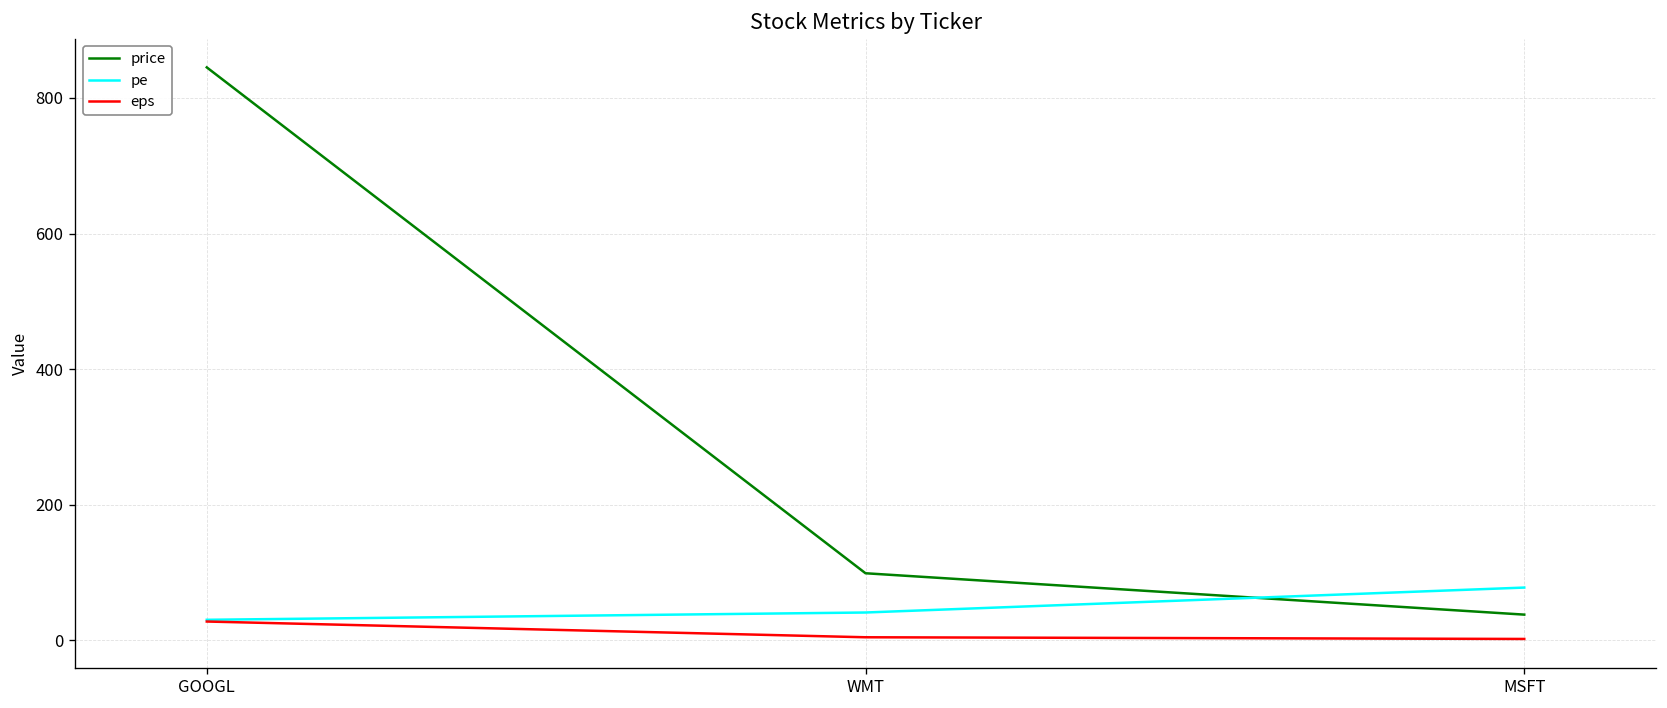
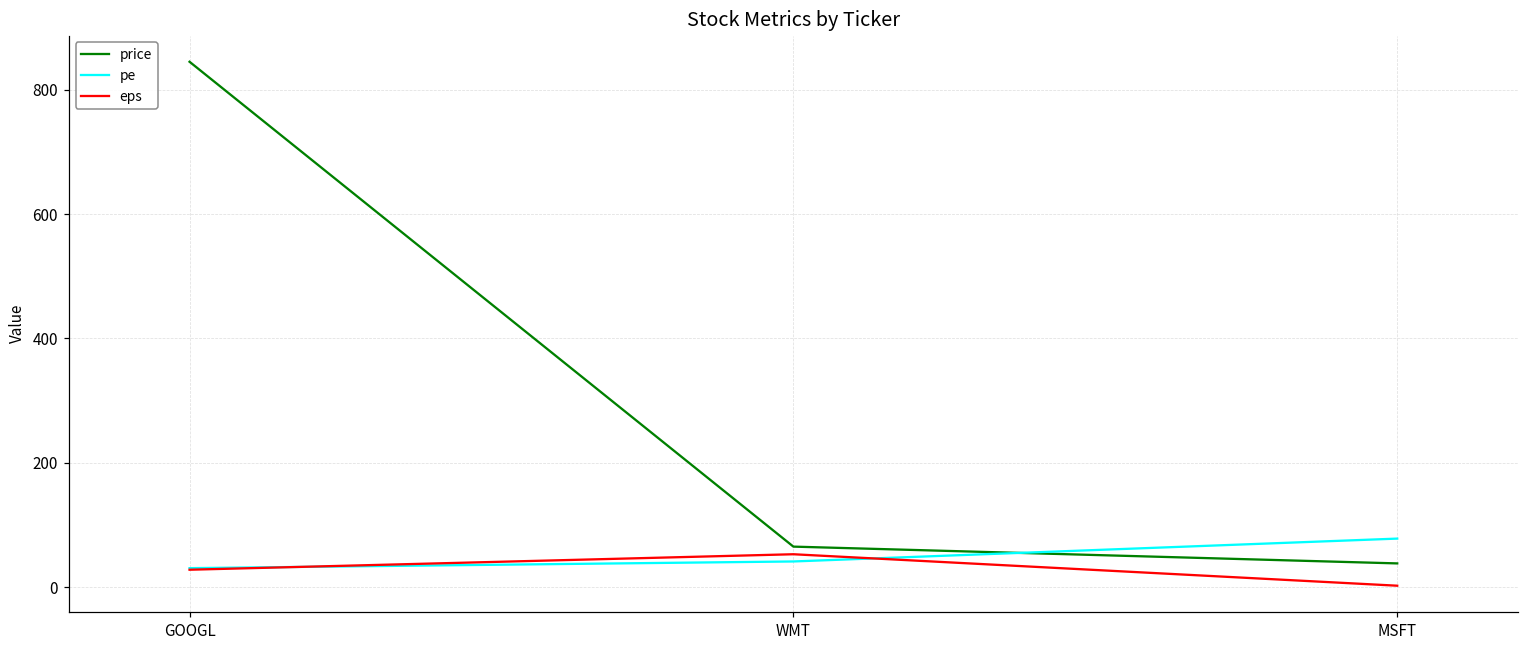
  {
    "price": {
      "GOOGL": 850,
-     "WMT": 100,
+     "WMT": 70,
      "MSFT": 40
    },
    "pe": {
      "WMT": 40,
      "MSFT": 80
    },
    "eps": {
-     "WMT": 0,
+     "WMT": 50,
      "MSFT": 0
    }
  }
